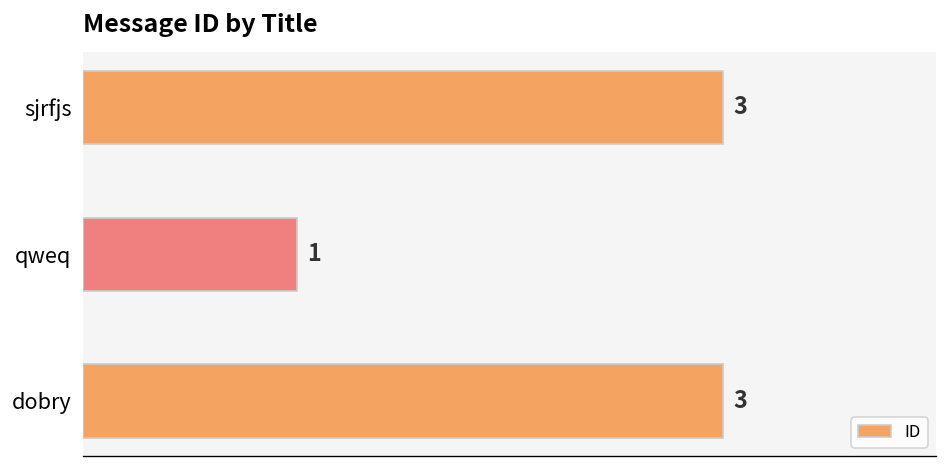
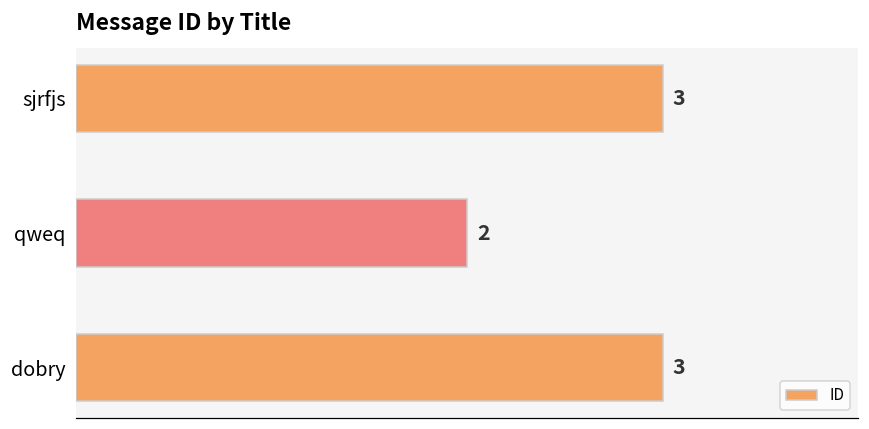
  {
    "sjrfjs": 3,
-   "qweq": 1,
+   "qweq": 2,
    "dobry": 3
  }
